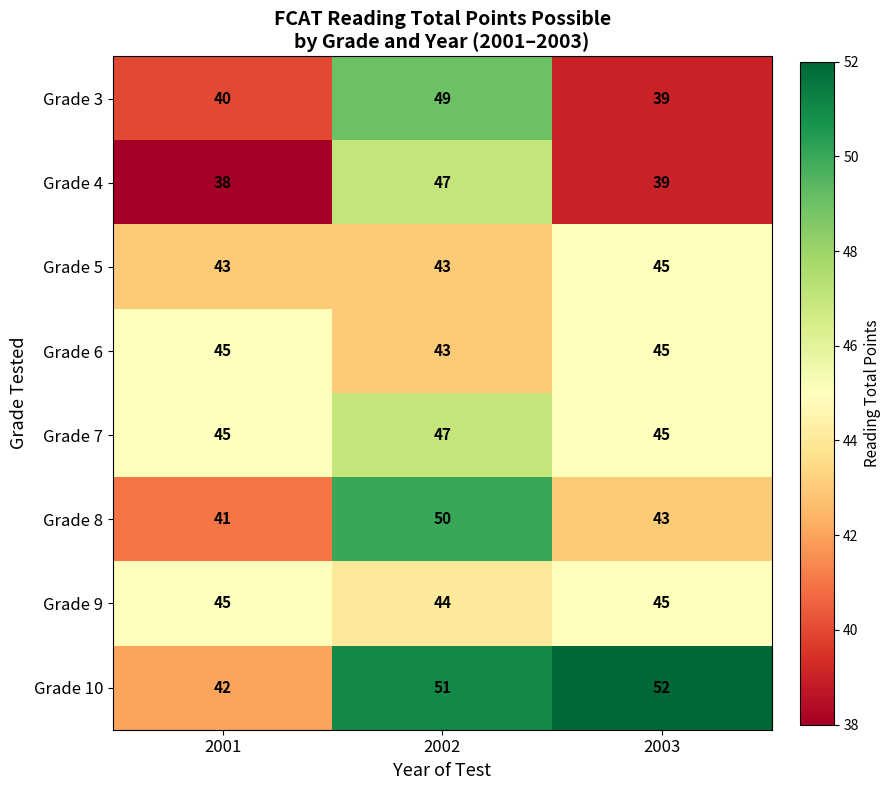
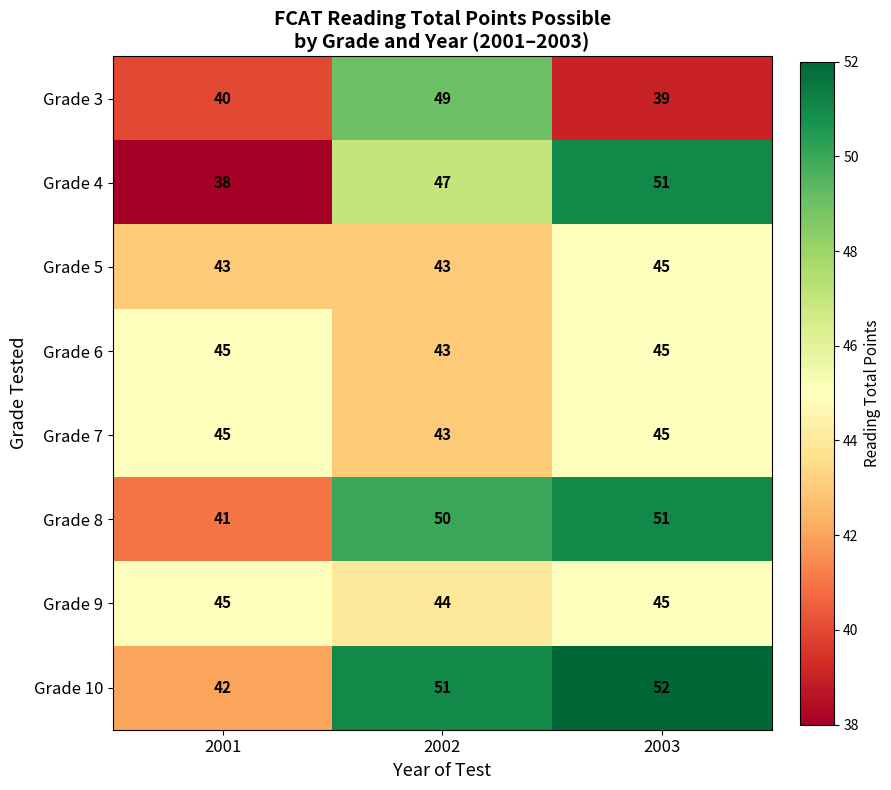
  {
    "Grade 3": {
      "2001": 40,
      "2002": 49,
      "2003": 39
    },
    "Grade 4": {
      "2001": 38,
      "2002": 47,
-     "2003": 39
+     "2003": 51
    },
    "Grade 5": {
      "2001": 43,
      "2002": 43,
      "2003": 45
    },
    "Grade 6": {
      "2001": 45,
      "2002": 43,
      "2003": 45
    },
    "Grade 7": {
      "2001": 45,
-     "2002": 47,
+     "2002": 43,
      "2003": 45
    },
    "Grade 8": {
      "2001": 41,
      "2002": 50,
-     "2003": 43
+     "2003": 51
    },
    "Grade 9": {
      "2001": 45,
      "2002": 44,
      "2003": 45
    },
    "Grade 10": {
      "2001": 42,
      "2002": 51,
      "2003": 52
    }
  }
